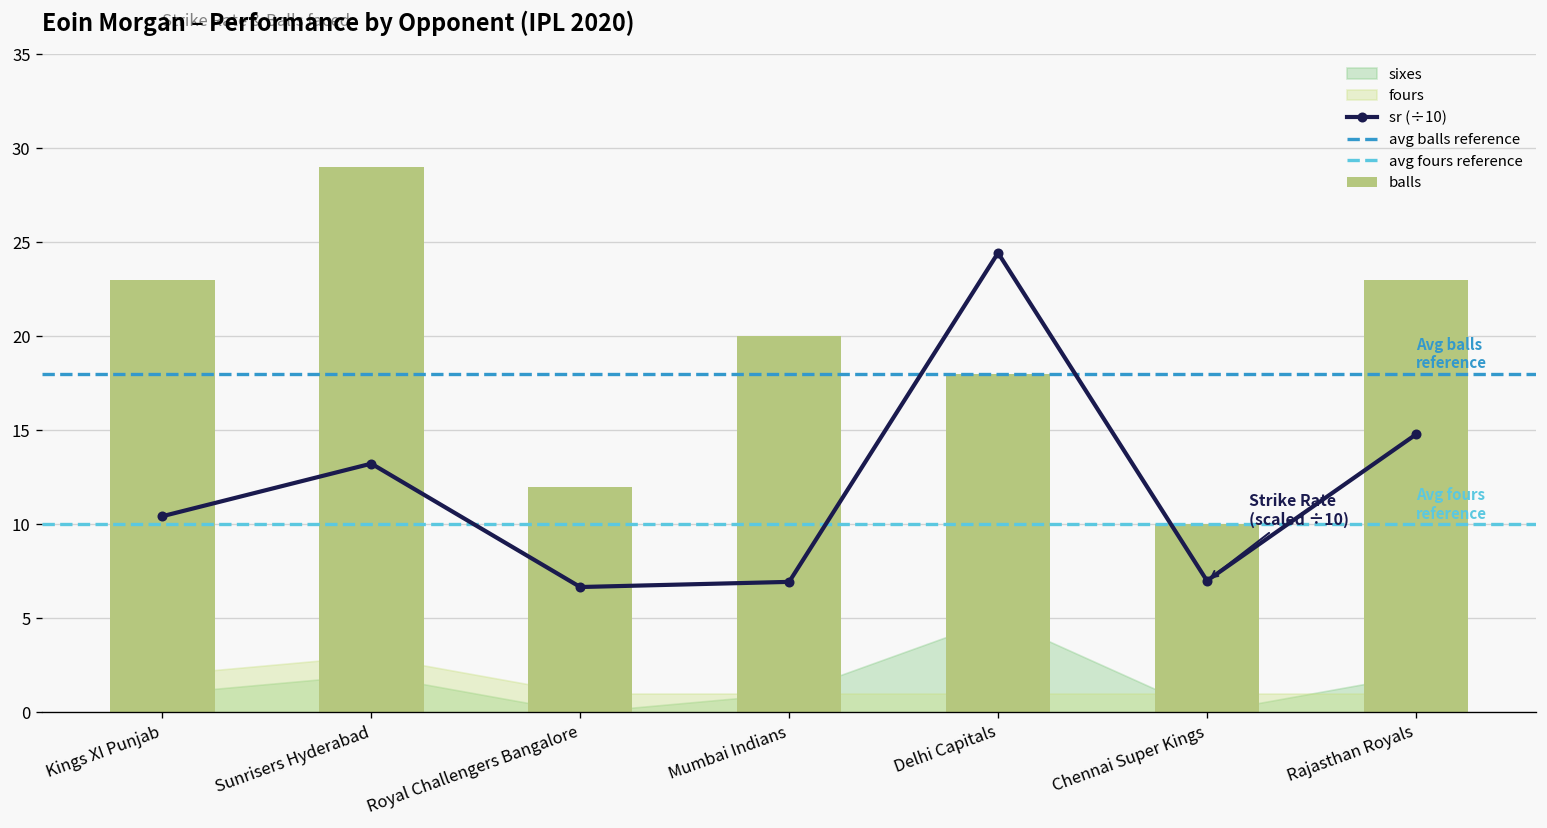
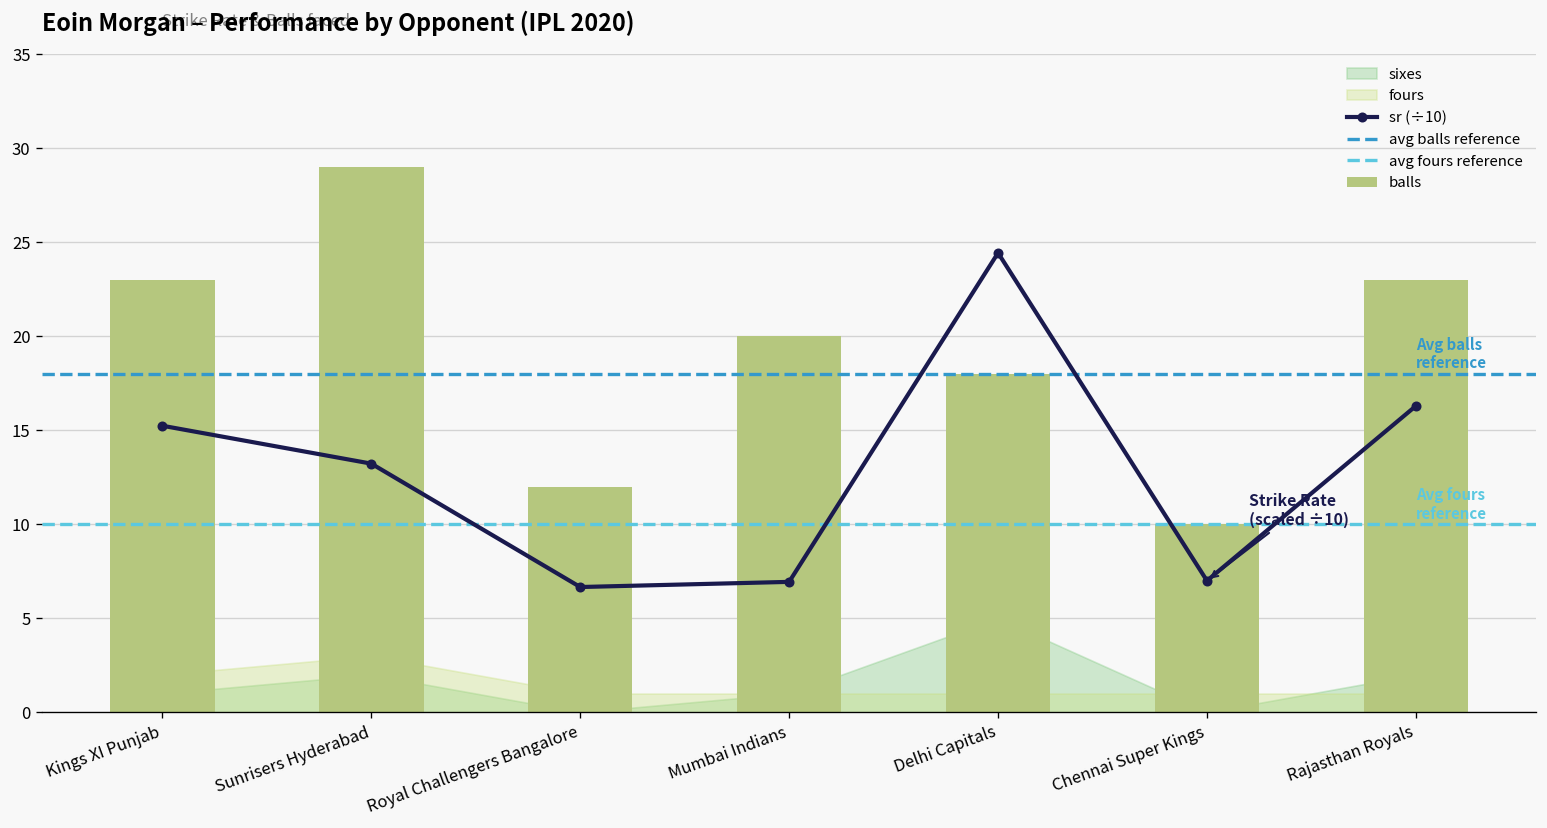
  {
    "sr (÷10)": {
-     "Kings XI Punjab": 10.4,
+     "Kings XI Punjab": 15.2,
      "Sunrisers Hyderabad": 13.2,
      "Royal Challengers Bangalore": 6.7,
      "Mumbai Indians": 6.9,
      "Delhi Capitals": 24.4,
      "Chennai Super Kings": 7.0,
-     "Rajasthan Royals": 14.8
+     "Rajasthan Royals": 16.3
    }
  }
